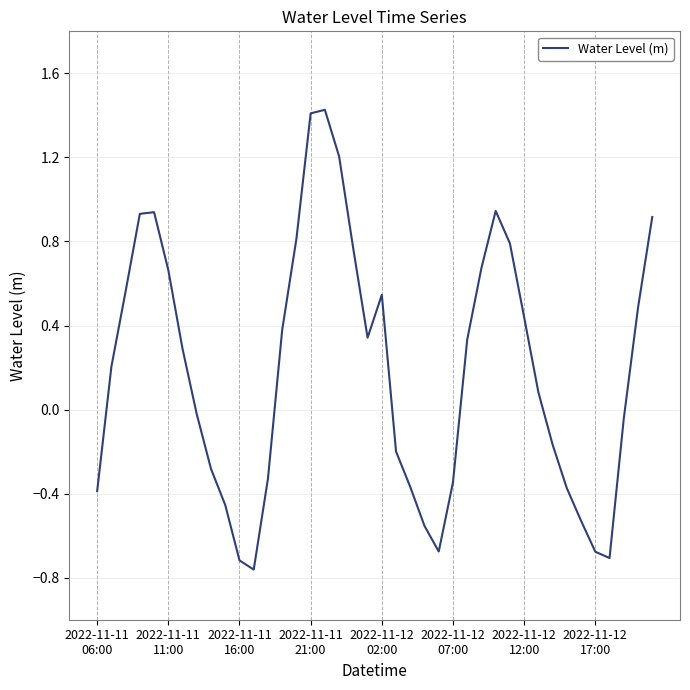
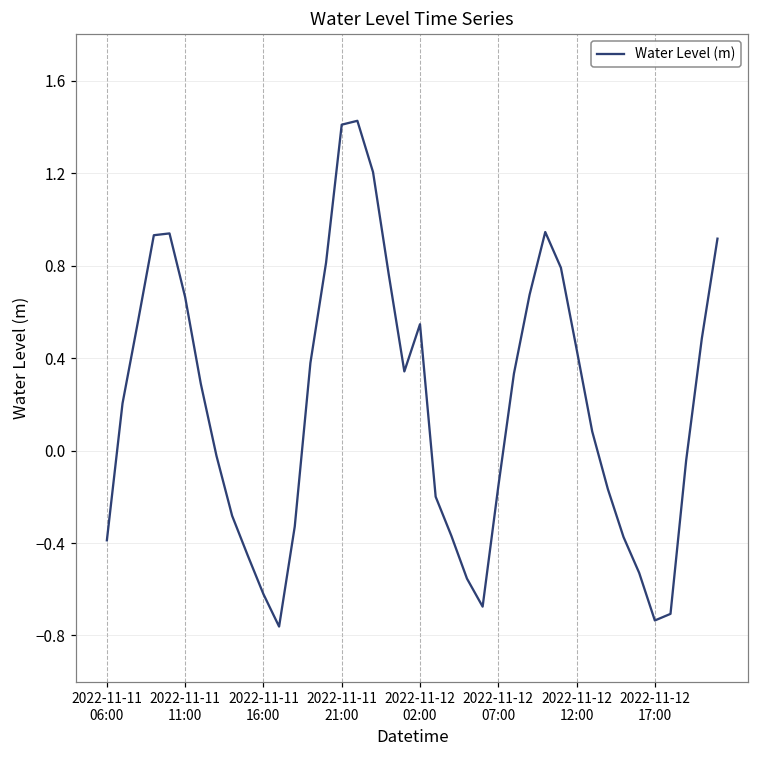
  {
    "2022-11-11 06:00": -0.39,
    "2022-11-11 11:00": 0.66,
-   "2022-11-11 16:00": -0.72,
+   "2022-11-11 16:00": -0.62,
    "2022-11-11 21:00": 1.41,
    "2022-11-12 02:00": 0.55,
-   "2022-11-12 07:00": -0.35,
+   "2022-11-12 07:00": -0.16,
    "2022-11-12 12:00": 0.44,
-   "2022-11-12 17:00": -0.68
+   "2022-11-12 17:00": -0.74
  }
